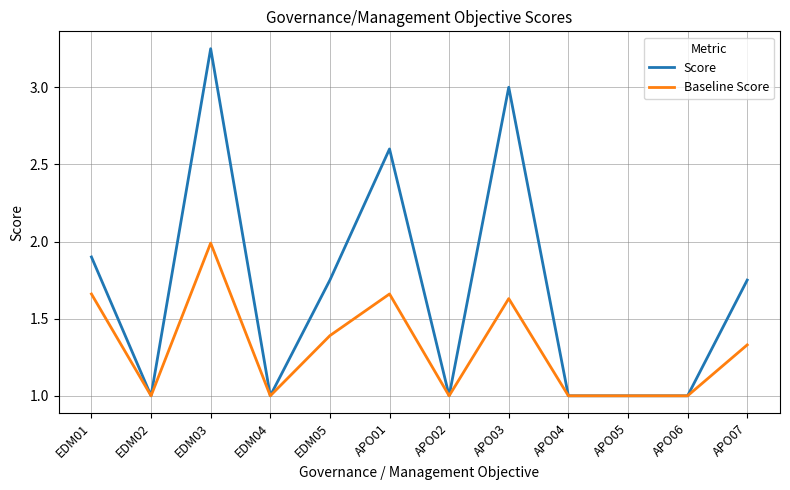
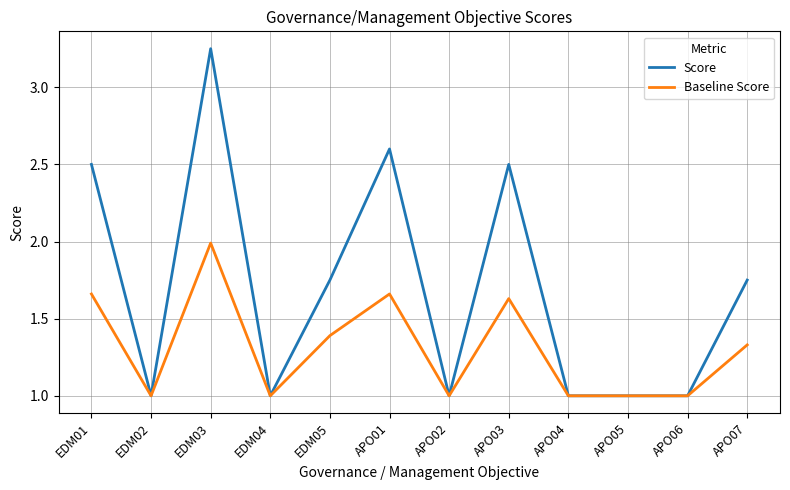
  {
    "Score": {
-     "EDM01": 1.9,
+     "EDM01": 2.5,
      "EDM03": 3.25,
      "EDM05": 1.75,
      "APO01": 2.6,
-     "APO03": 3.0,
+     "APO03": 2.5,
      "APO07": 1.75
    },
    "Baseline Score": {
      "EDM01": 1.66,
      "EDM03": 2.0,
      "EDM05": 1.4,
      "APO01": 1.66,
      "APO03": 1.63,
      "APO07": 1.33
    }
  }
